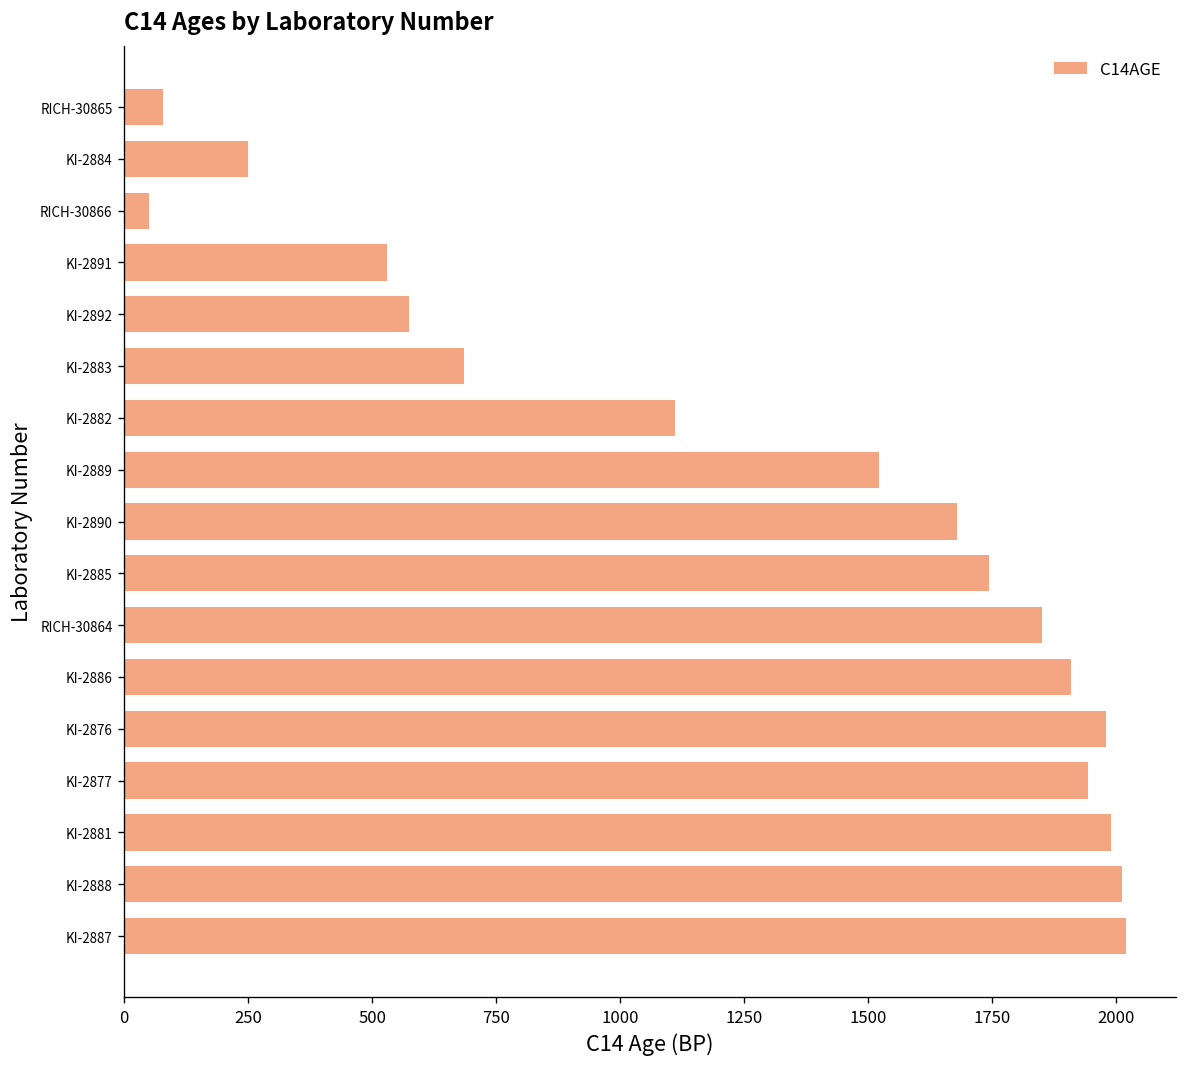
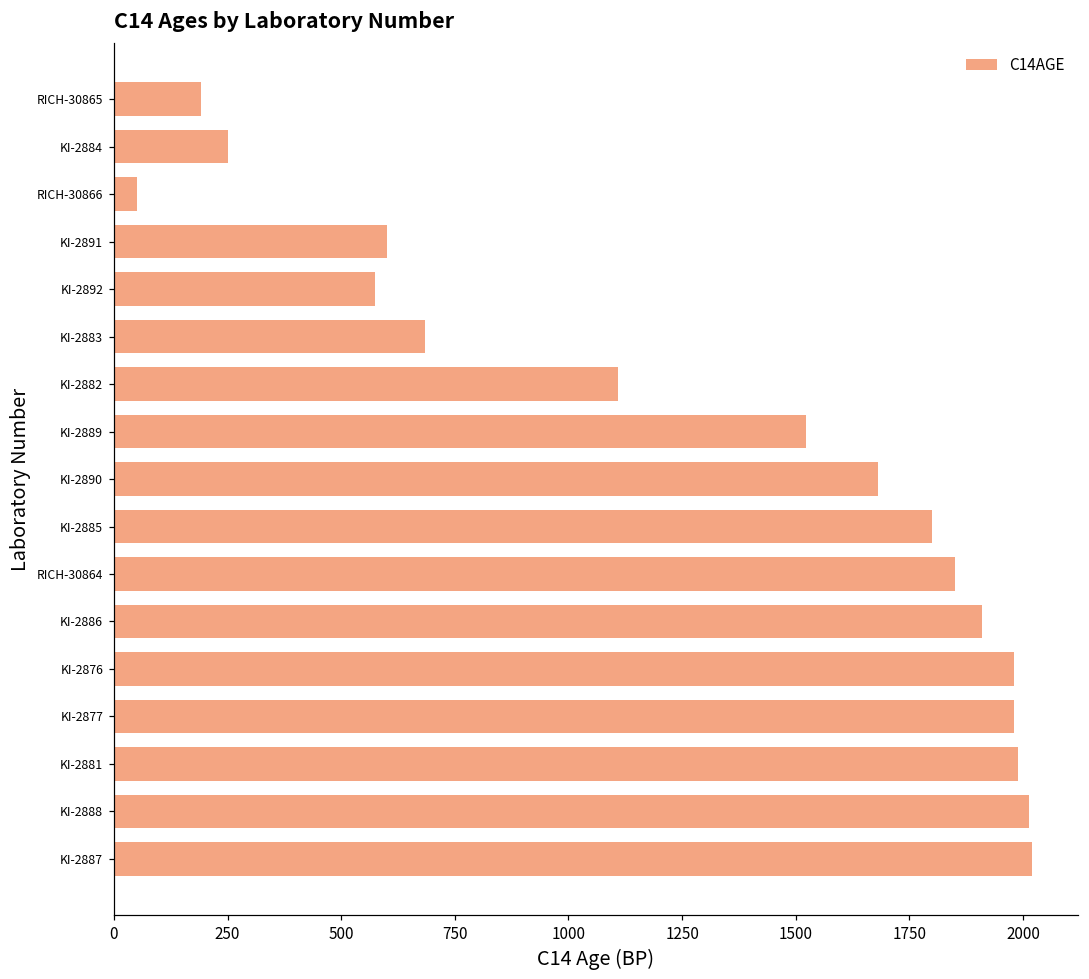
  {
-   "RICH-30865": 80,
+   "RICH-30865": 190,
    "KI-2884": 250,
    "RICH-30866": 50,
-   "KI-2891": 530,
+   "KI-2891": 600,
    "KI-2892": 570,
    "KI-2883": 690,
    "KI-2882": 1110,
    "KI-2889": 1520,
    "KI-2890": 1680,
-   "KI-2885": 1740,
+   "KI-2885": 1800,
    "RICH-30864": 1850,
    "KI-2886": 1910,
    "KI-2876": 1980,
-   "KI-2877": 1940,
+   "KI-2877": 1980,
    "KI-2881": 1990,
    "KI-2888": 2010,
    "KI-2887": 2020
  }
